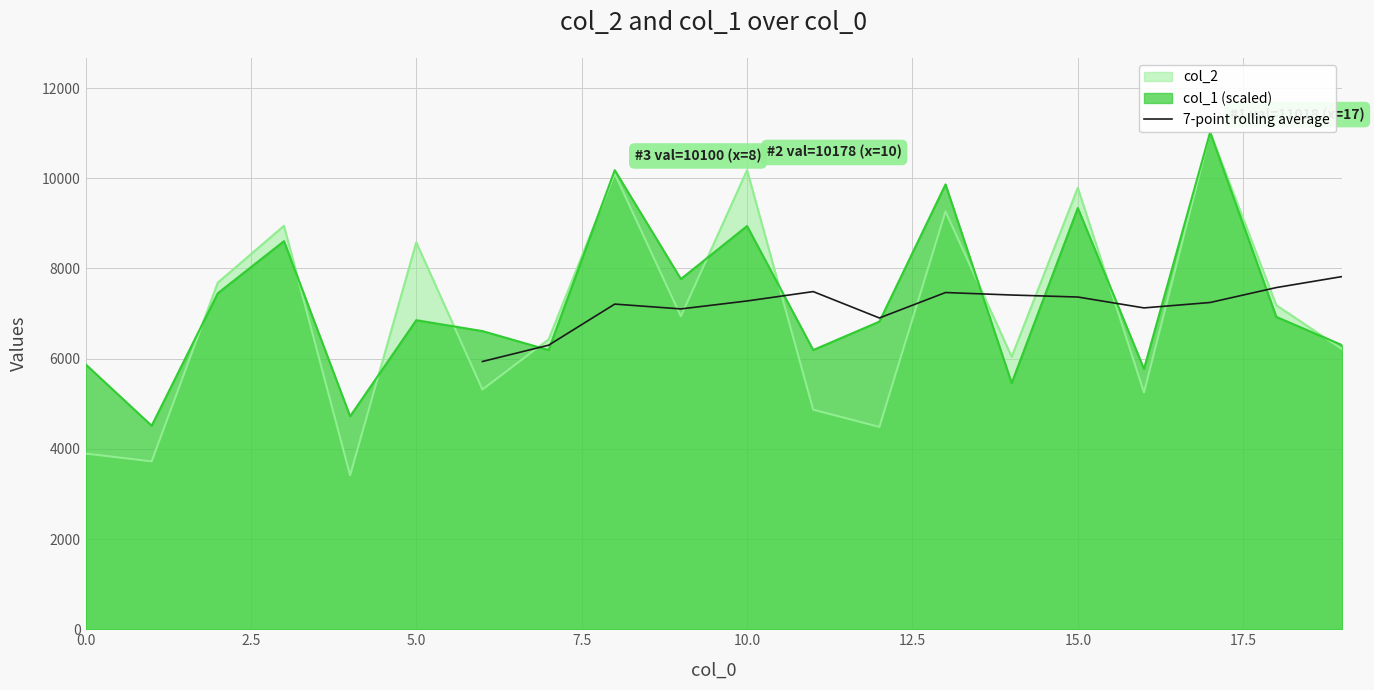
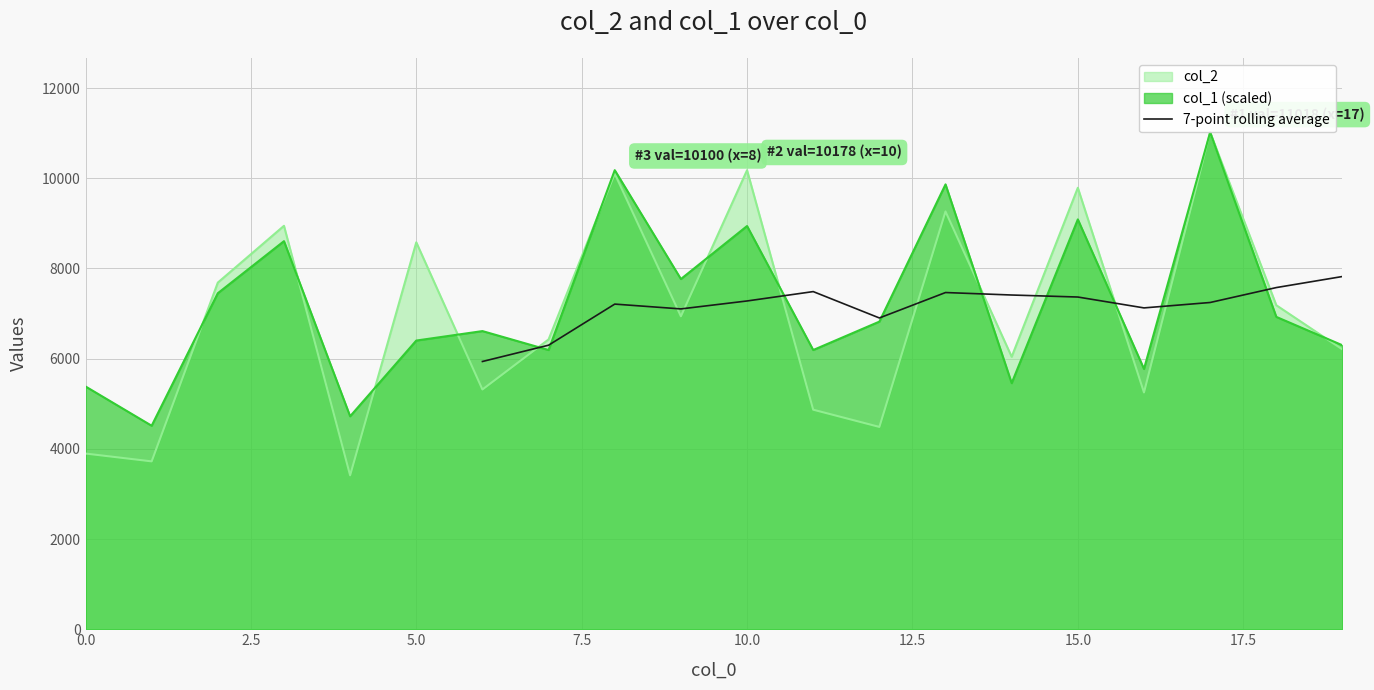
  {
    "col_2": {
      "0.0": 3900,
      "5.0": 8600,
      "15.0": 9800
    },
    "col_1 (scaled)": {
-     "0.0": 5900,
-     "5.0": 6900,
+     "0.0": 5400,
+     "5.0": 6400,
      "10.0": 8900,
-     "15.0": 9300
+     "15.0": 9100
    },
    "7-point rolling average": {
      "10.0": 7300,
      "15.0": 7400
    }
  }
